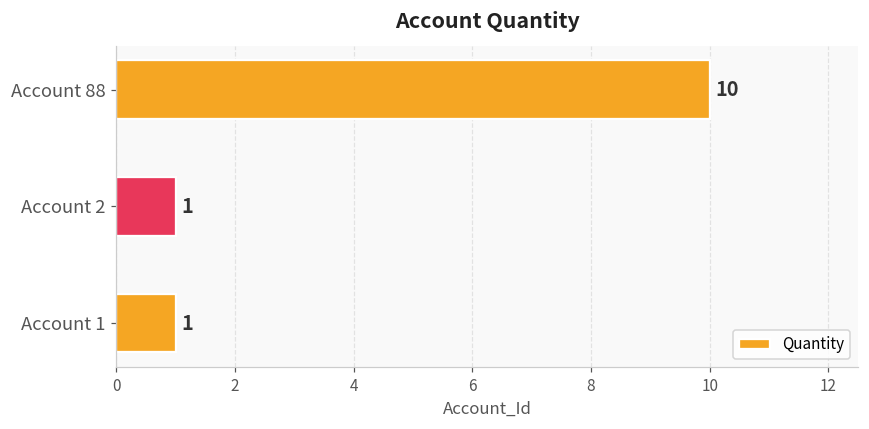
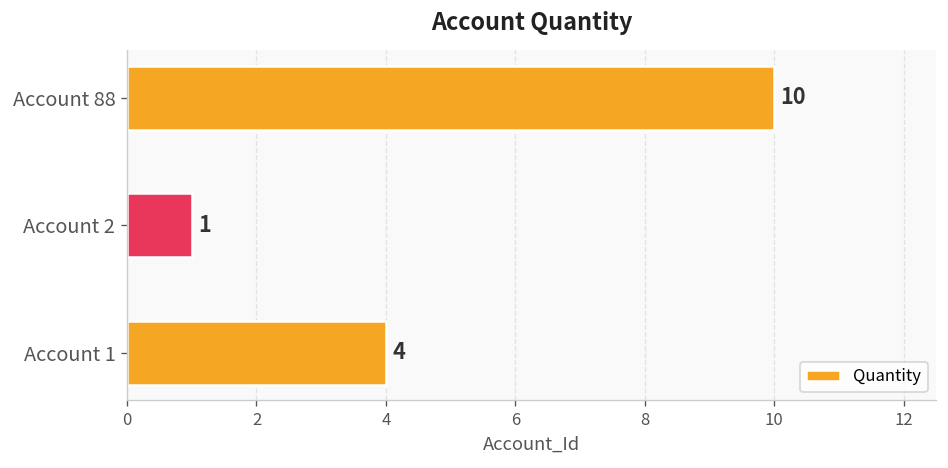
  {
    "Account 88": 10,
    "Account 2": 1,
-   "Account 1": 1
+   "Account 1": 4
  }
